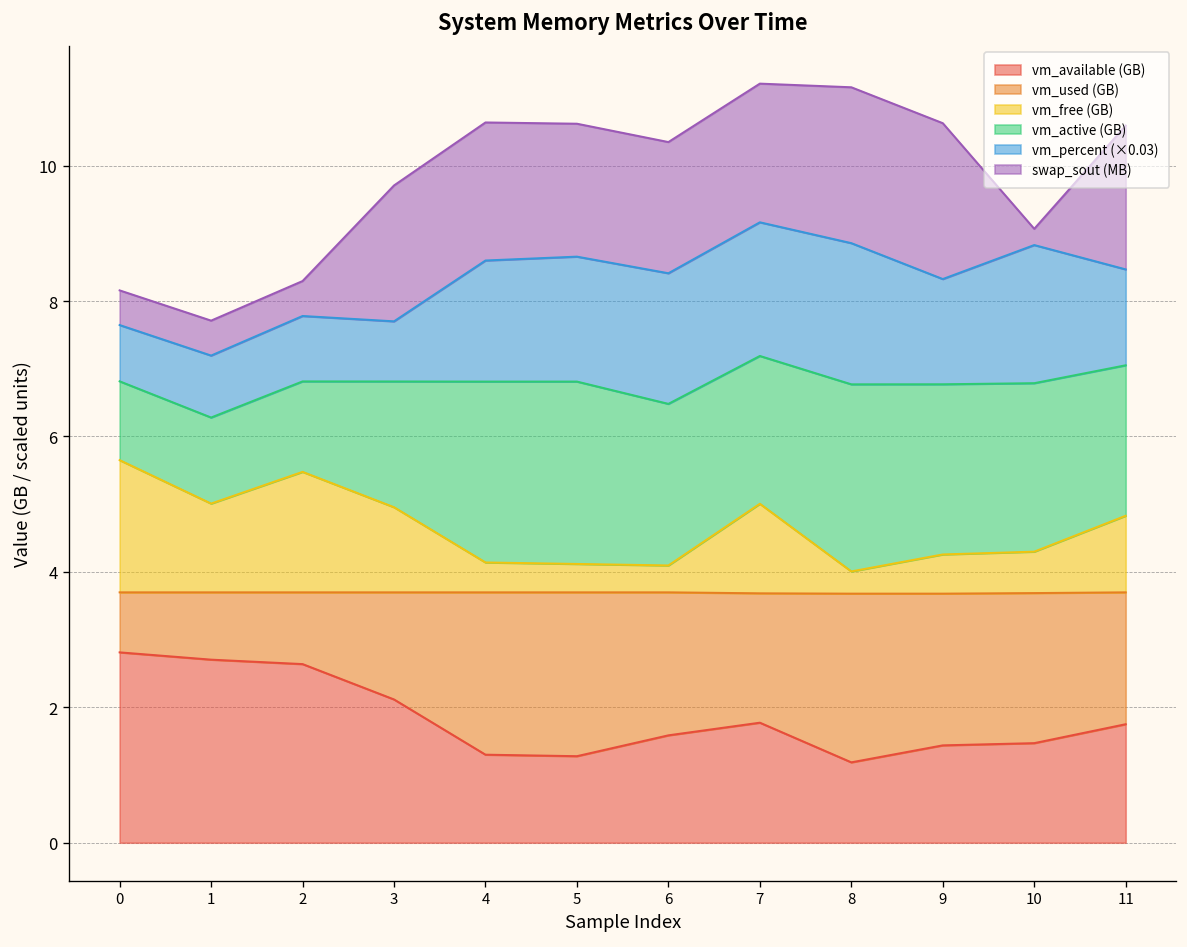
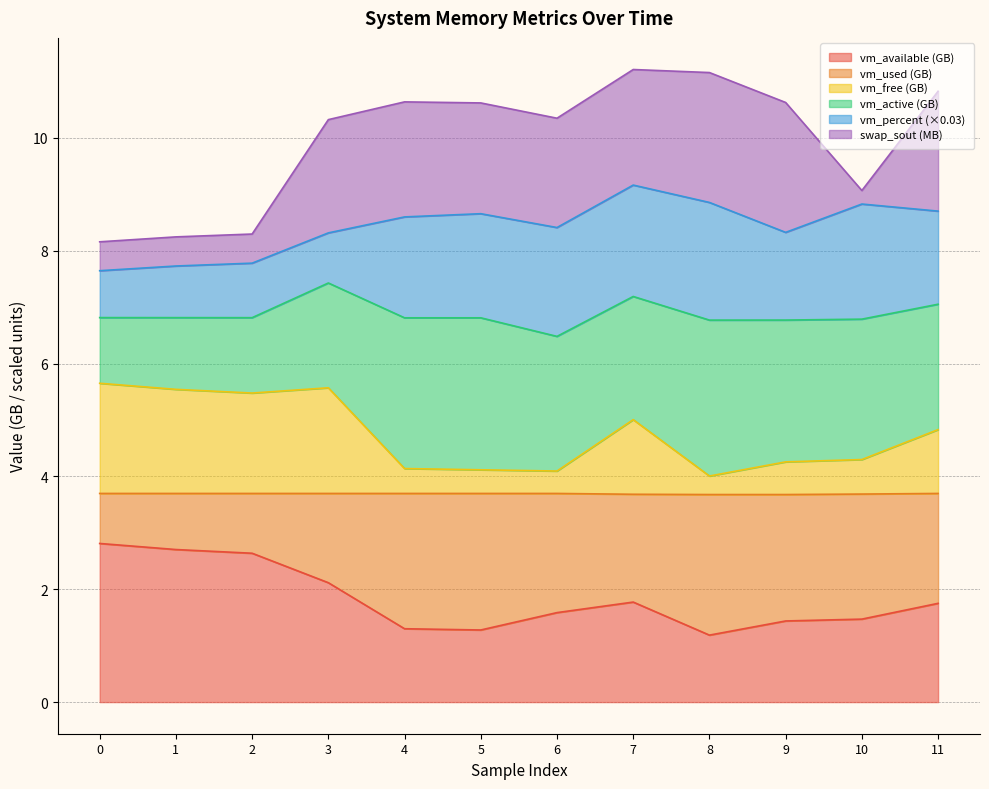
  {
    "vm_free (GB)": {
      "0": 2.0,
-     "1": 1.3,
+     "1": 1.8,
      "2": 1.8,
-     "3": 1.3,
+     "3": 1.9,
      "4": 0.4,
      "5": 0.4,
      "6": 0.4,
      "7": 1.3,
      "8": 0.3,
      "9": 0.6,
      "10": 0.6,
      "11": 1.1
    },
    "vm_active (GB)": {
      "0": 1.2,
      "1": 1.3,
      "2": 1.3,
      "3": 1.9,
      "4": 2.7,
      "5": 2.7,
      "6": 2.4,
      "7": 2.2,
      "8": 2.8,
      "9": 2.5,
      "10": 2.5,
      "11": 2.2
    },
    "vm_percent (×0.03)": {
      "0": 0.8,
      "1": 0.9,
      "2": 1.0,
      "3": 0.9,
      "4": 1.8,
      "5": 1.8,
      "6": 1.9,
      "7": 2.0,
      "8": 2.1,
      "9": 1.6,
      "10": 2.0,
-     "11": 1.4
+     "11": 1.6
    },
    "swap_sout (MB)": {
      "0": 0.5,
      "1": 0.5,
      "2": 0.5,
      "3": 2.0,
      "4": 2.0,
      "5": 2.0,
      "6": 1.9,
      "7": 2.0,
      "8": 2.3,
      "9": 2.3,
      "10": 0.2
    }
  }
